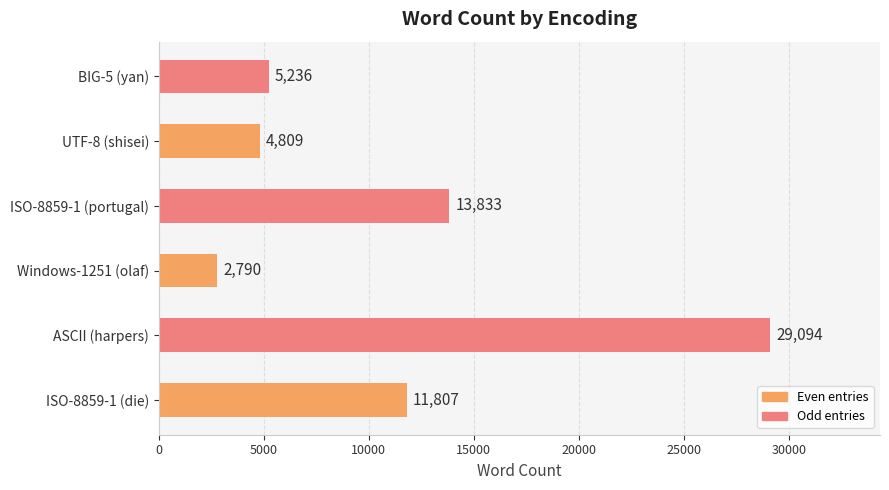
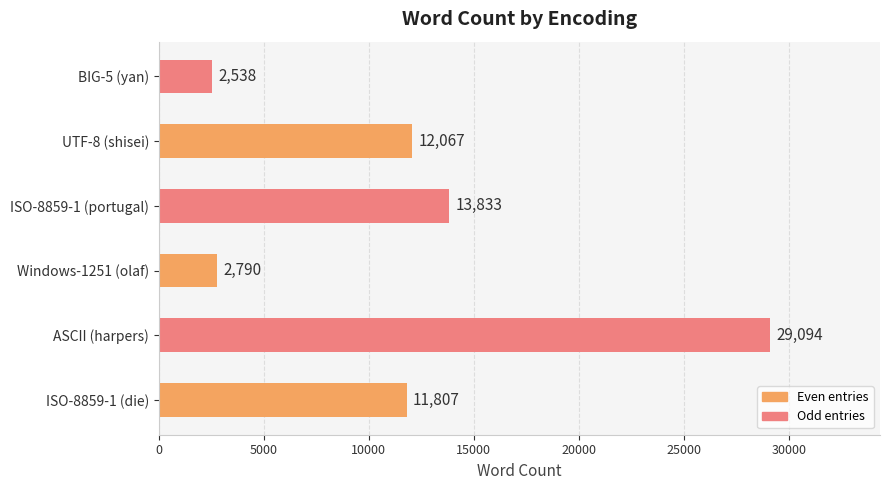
  {
-   "BIG-5 (yan)": "5,236",
-   "UTF-8 (shisei)": "4,809",
+   "BIG-5 (yan)": "2,538",
+   "UTF-8 (shisei)": "12,067",
    "ISO-8859-1 (portugal)": "13,833",
    "Windows-1251 (olaf)": "2,790",
    "ASCII (harpers)": "29,094",
    "ISO-8859-1 (die)": "11,807"
  }
